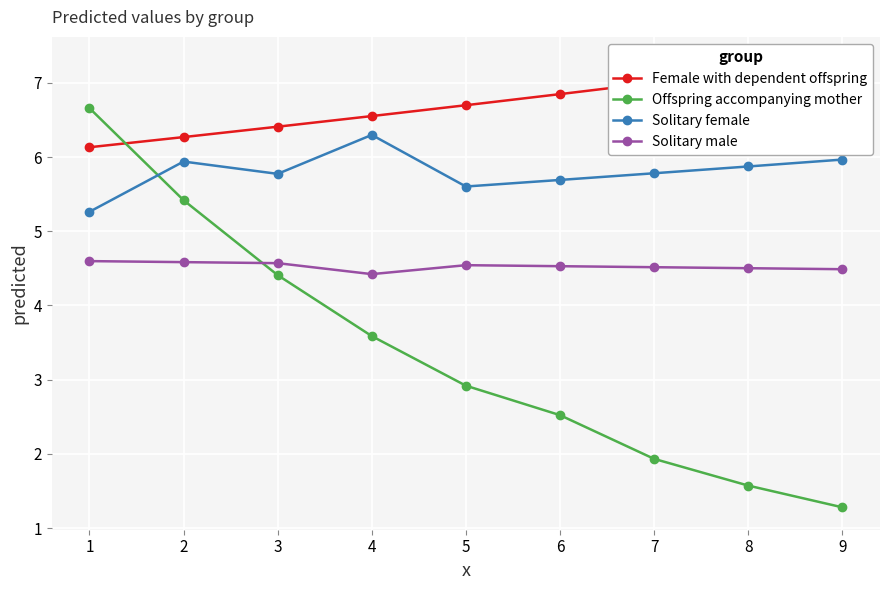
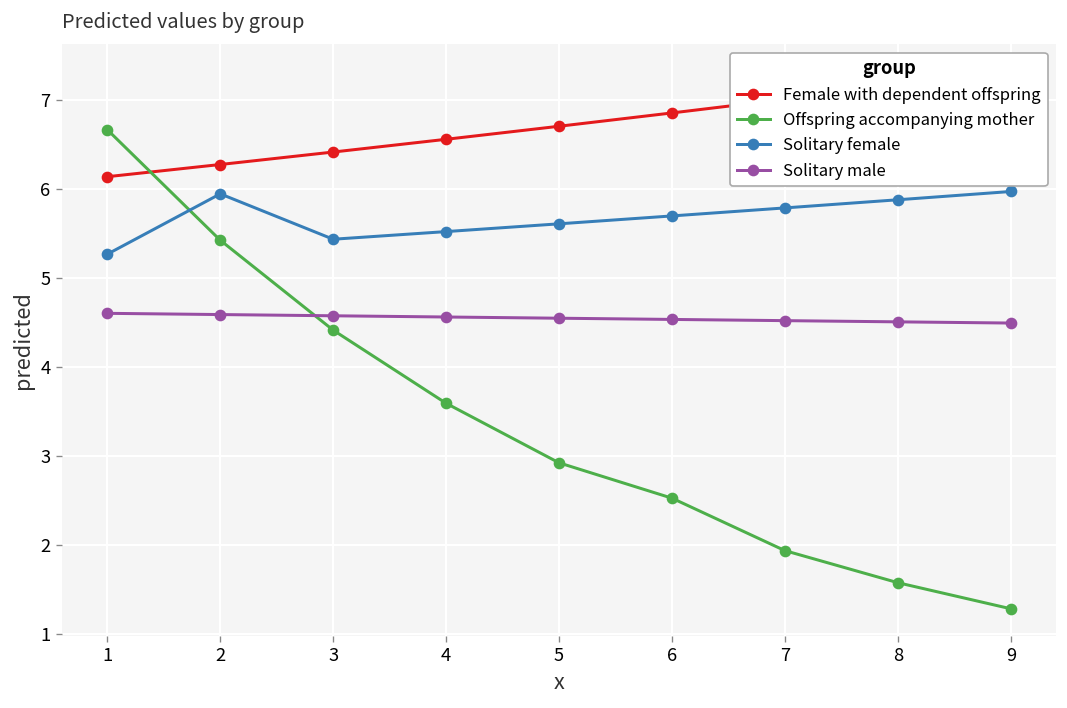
  {
    "Female with dependent offspring": {
      "1": 6.1,
      "2": 6.3,
      "3": 6.4,
      "4": 6.6,
      "5": 6.7,
      "6": 6.8
    },
    "Offspring accompanying mother": {
      "1": 6.7,
      "2": 5.4,
      "3": 4.4,
      "4": 3.6,
      "5": 2.9,
      "6": 2.5,
      "7": 1.9,
      "8": 1.6,
      "9": 1.3
    },
    "Solitary female": {
      "1": 5.3,
      "2": 5.9,
-     "3": 5.8,
-     "4": 6.3,
+     "3": 5.4,
+     "4": 5.5,
      "5": 5.6,
      "6": 5.7,
      "7": 5.8,
      "8": 5.9,
      "9": 6.0
    },
    "Solitary male": {
      "1": 4.6,
      "2": 4.6,
      "3": 4.6,
-     "4": 4.4,
+     "4": 4.6,
      "5": 4.5,
      "6": 4.5,
      "7": 4.5,
      "8": 4.5,
      "9": 4.5
    }
  }
